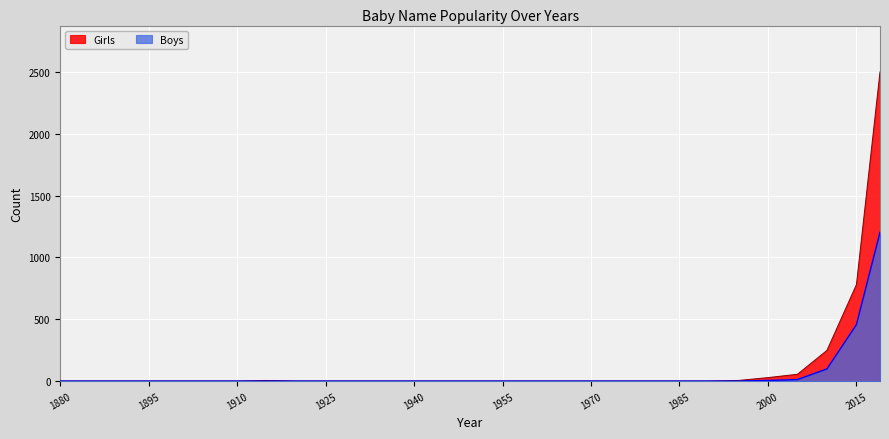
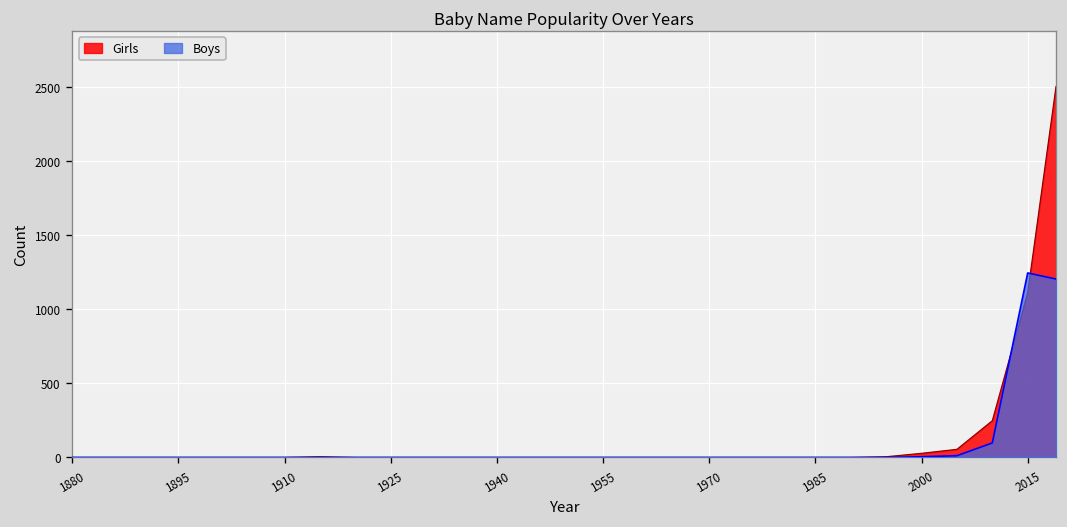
  {
    "Girls": {
      "2000": 30,
-     "2015": 780
+     "2015": 1110
    },
    "Boys": {
      "2000": 10,
-     "2015": 460
+     "2015": 1240
    }
  }
